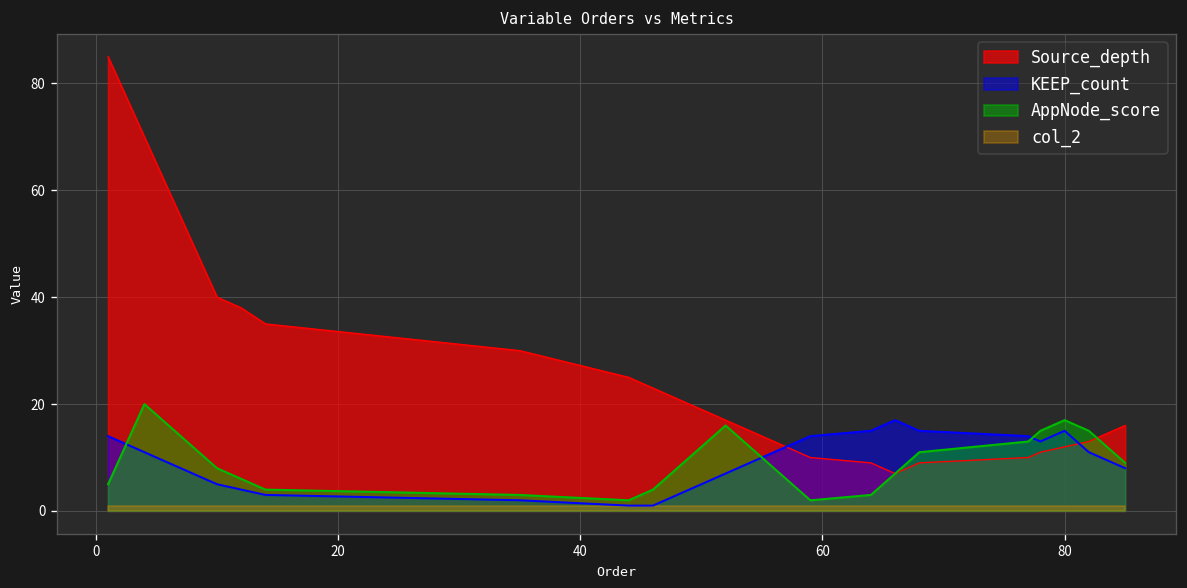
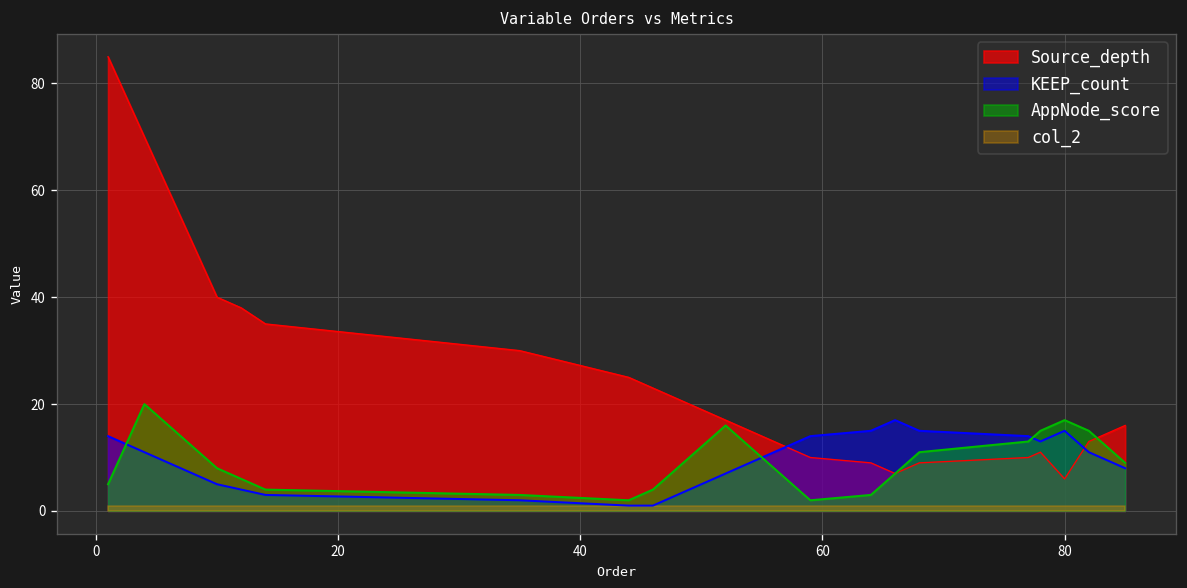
  {
    "Source_depth": {
-     "80": 12
+     "80": 6
    },
    "KEEP_count": {
      "80": 15
    },
    "AppNode_score": {
      "80": 17
    },
    "col_2": {
      "80": 1
    }
  }
